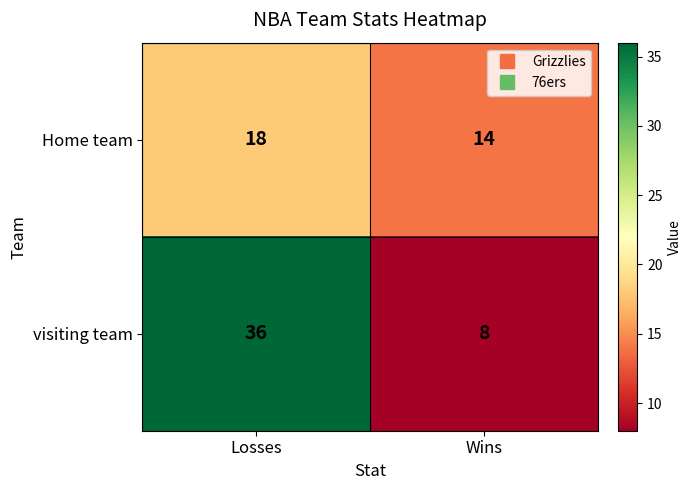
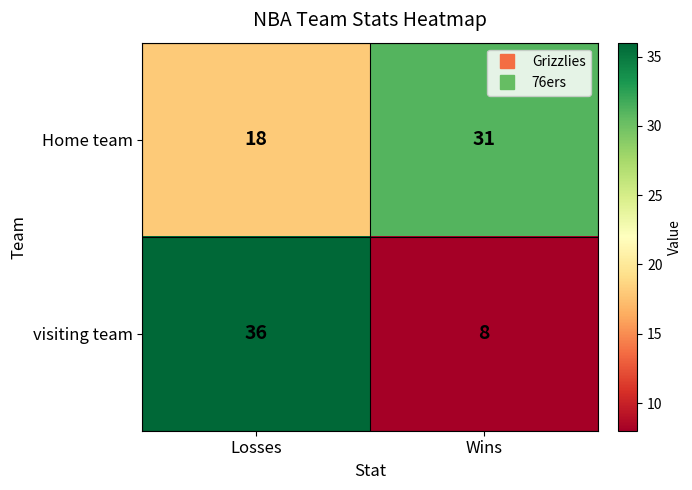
  {
    "Home team": {
      "Losses": 18,
-     "Wins": 14
+     "Wins": 31
    },
    "visiting team": {
      "Losses": 36,
      "Wins": 8
    }
  }
